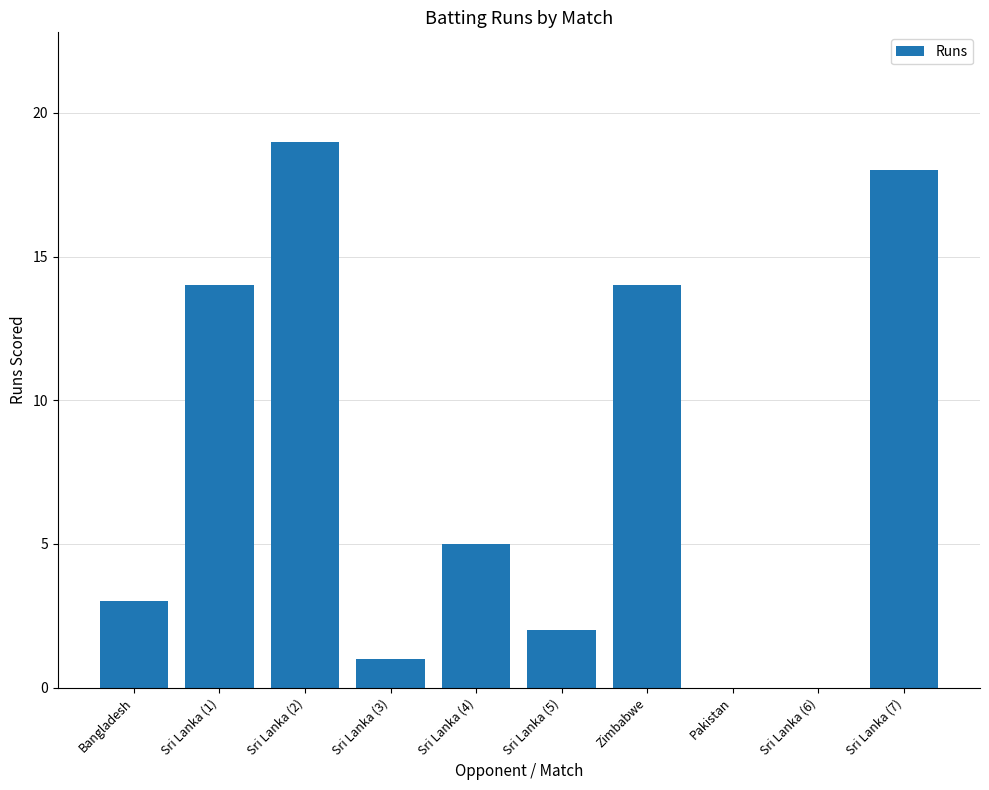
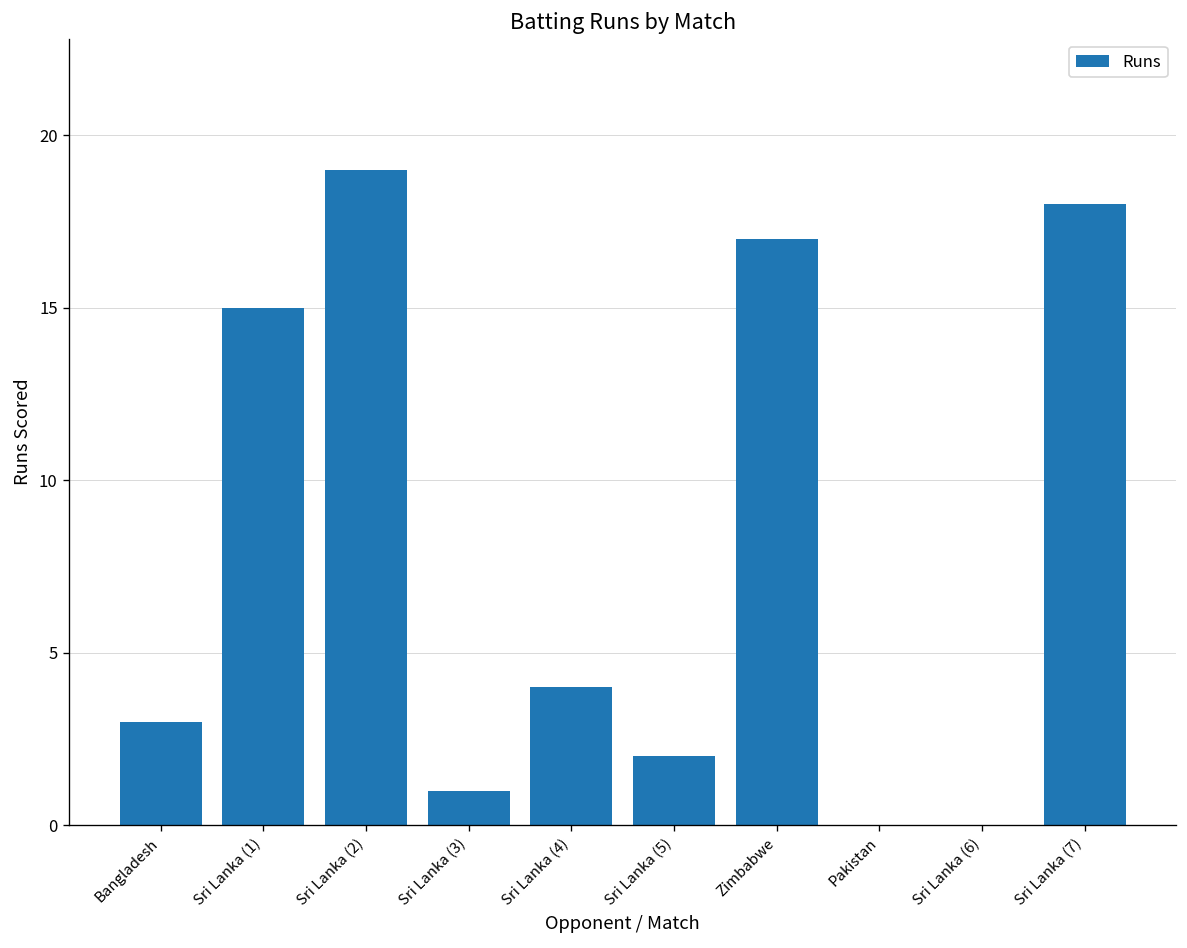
  {
    "Bangladesh": 3,
-   "Sri Lanka (1)": 14,
+   "Sri Lanka (1)": 15,
    "Sri Lanka (2)": 19,
    "Sri Lanka (3)": 1,
-   "Sri Lanka (4)": 5,
+   "Sri Lanka (4)": 4,
    "Sri Lanka (5)": 2,
-   "Zimbabwe": 14,
+   "Zimbabwe": 17,
    "Pakistan": 0,
    "Sri Lanka (6)": 0,
    "Sri Lanka (7)": 18
  }
